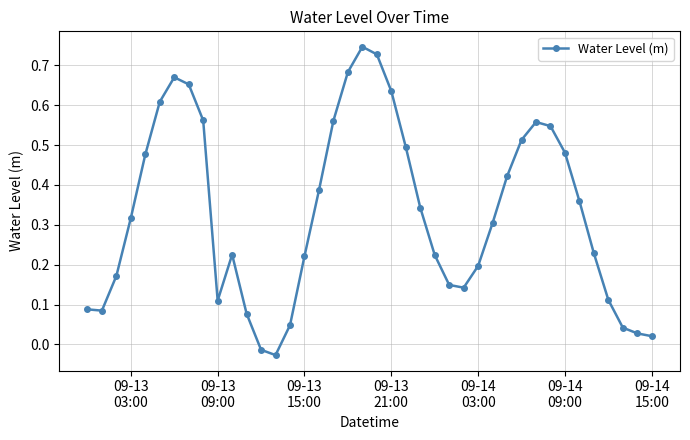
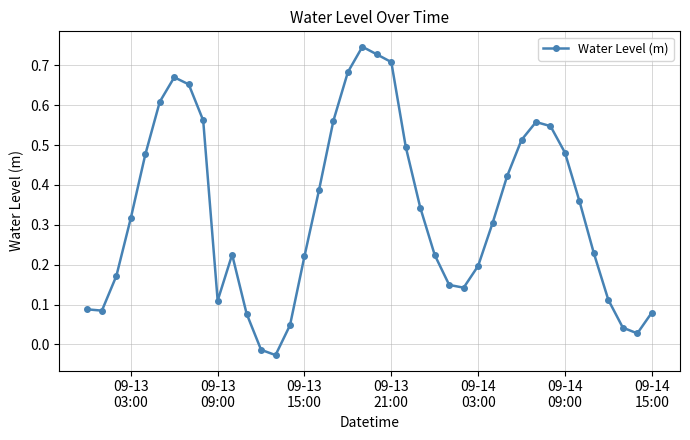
  {
    "09-13 03:00": 0.32,
    "09-13 09:00": 0.11,
    "09-13 15:00": 0.22,
-   "09-13 21:00": 0.64,
+   "09-13 21:00": 0.71,
    "09-14 03:00": 0.20,
    "09-14 09:00": 0.48,
-   "09-14 15:00": 0.02
+   "09-14 15:00": 0.08
  }
